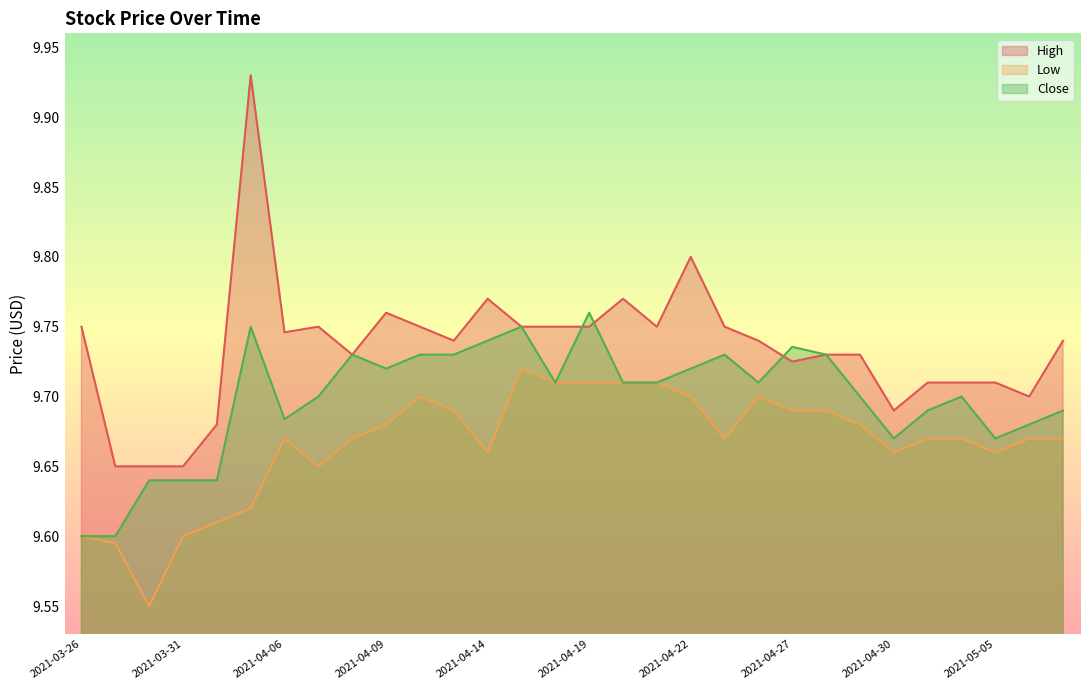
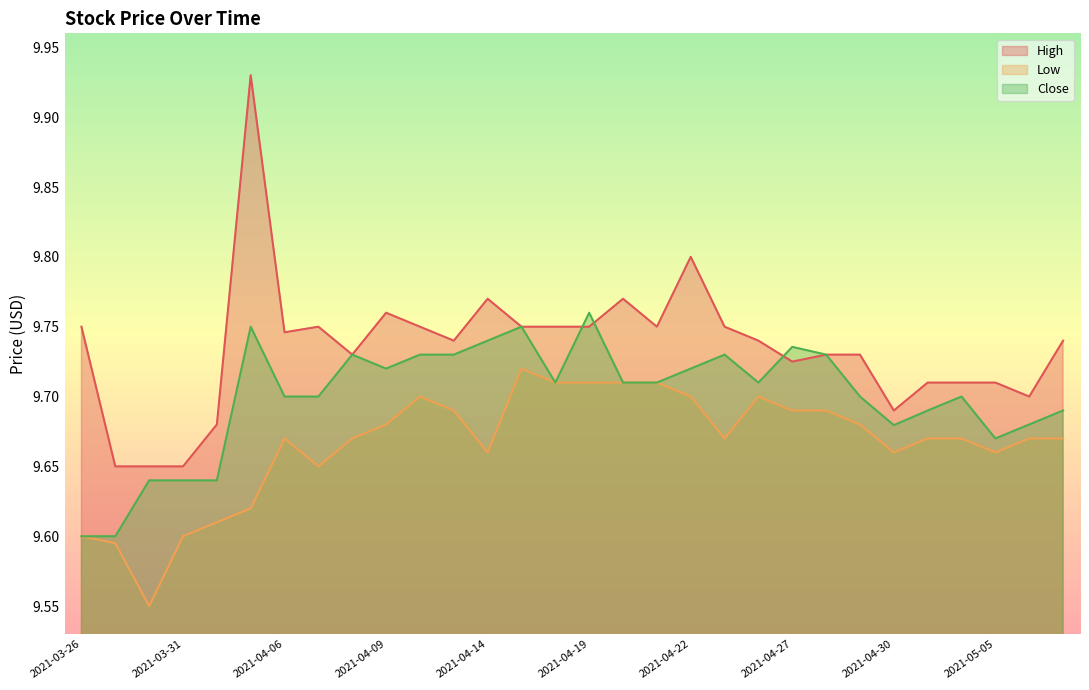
  {
    "Close": {
      "2021-03-31": 9.640,
-     "2021-04-06": 9.684,
+     "2021-04-06": 9.700,
      "2021-04-09": 9.720,
      "2021-04-14": 9.740,
      "2021-04-19": 9.760,
      "2021-04-22": 9.720,
      "2021-04-27": 9.736,
-     "2021-04-30": 9.670,
+     "2021-04-30": 9.680,
      "2021-05-05": 9.670
    }
  }
